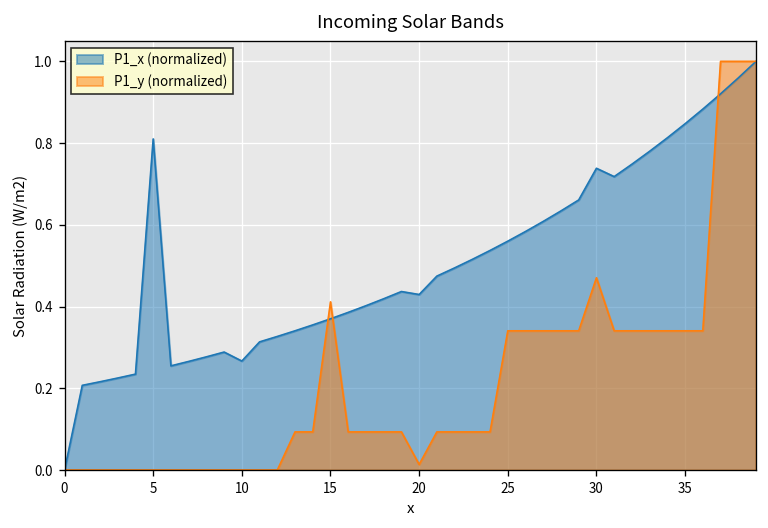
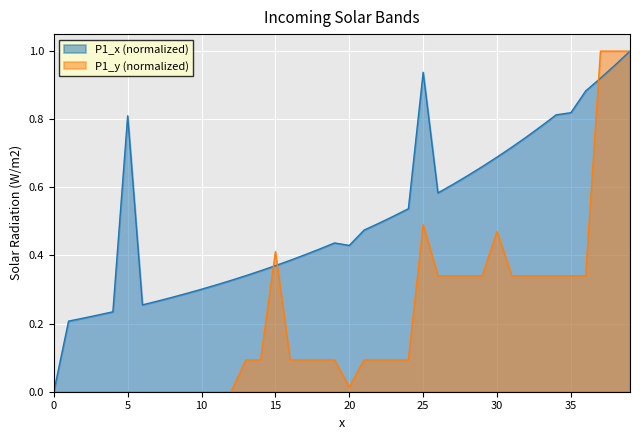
  {
    "P1_x (normalized)": {
      "5": 0.81,
-     "10": 0.27,
+     "10": 0.30,
      "15": 0.37,
      "20": 0.43,
-     "25": 0.56,
-     "30": 0.74,
-     "35": 0.85
+     "25": 0.94,
+     "30": 0.69,
+     "35": 0.82
    },
    "P1_y (normalized)": {
      "5": 0.00,
      "10": 0.00,
      "15": 0.41,
      "20": 0.01,
-     "25": 0.34,
+     "25": 0.49,
      "30": 0.47,
      "35": 0.34
    }
  }
